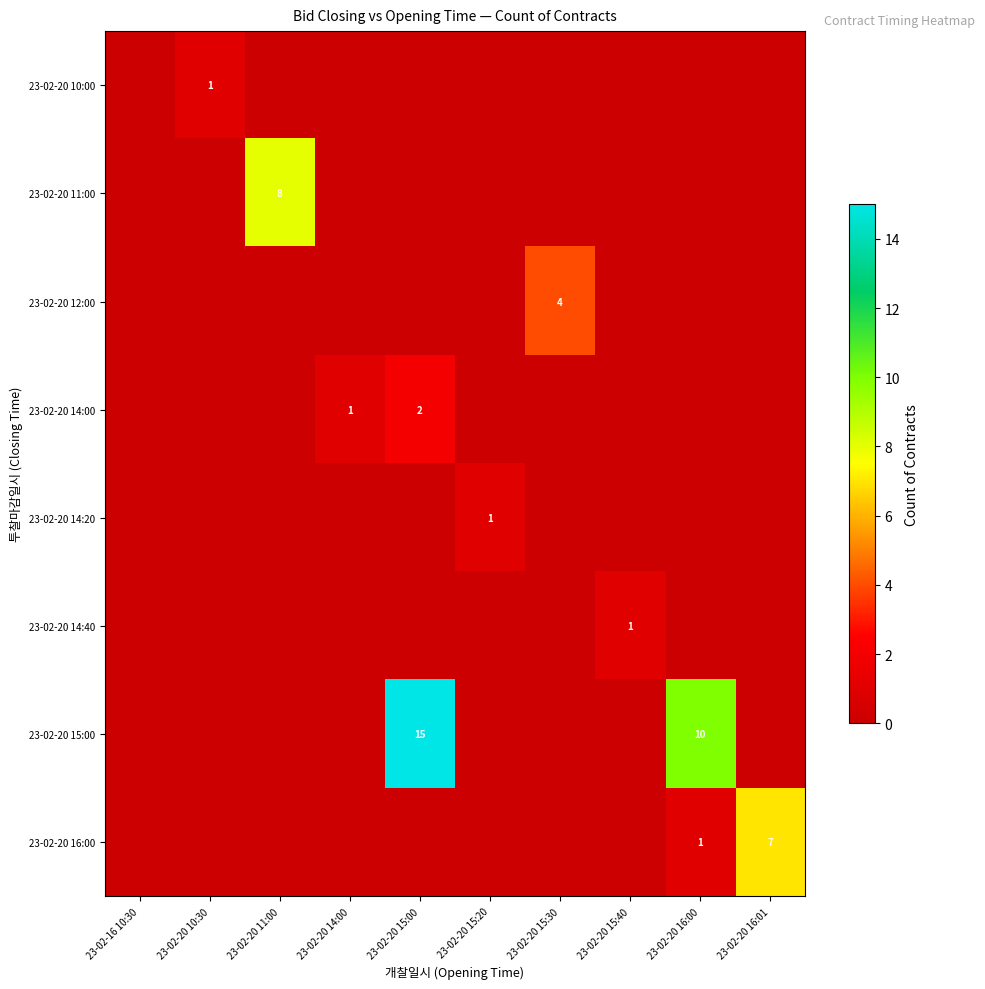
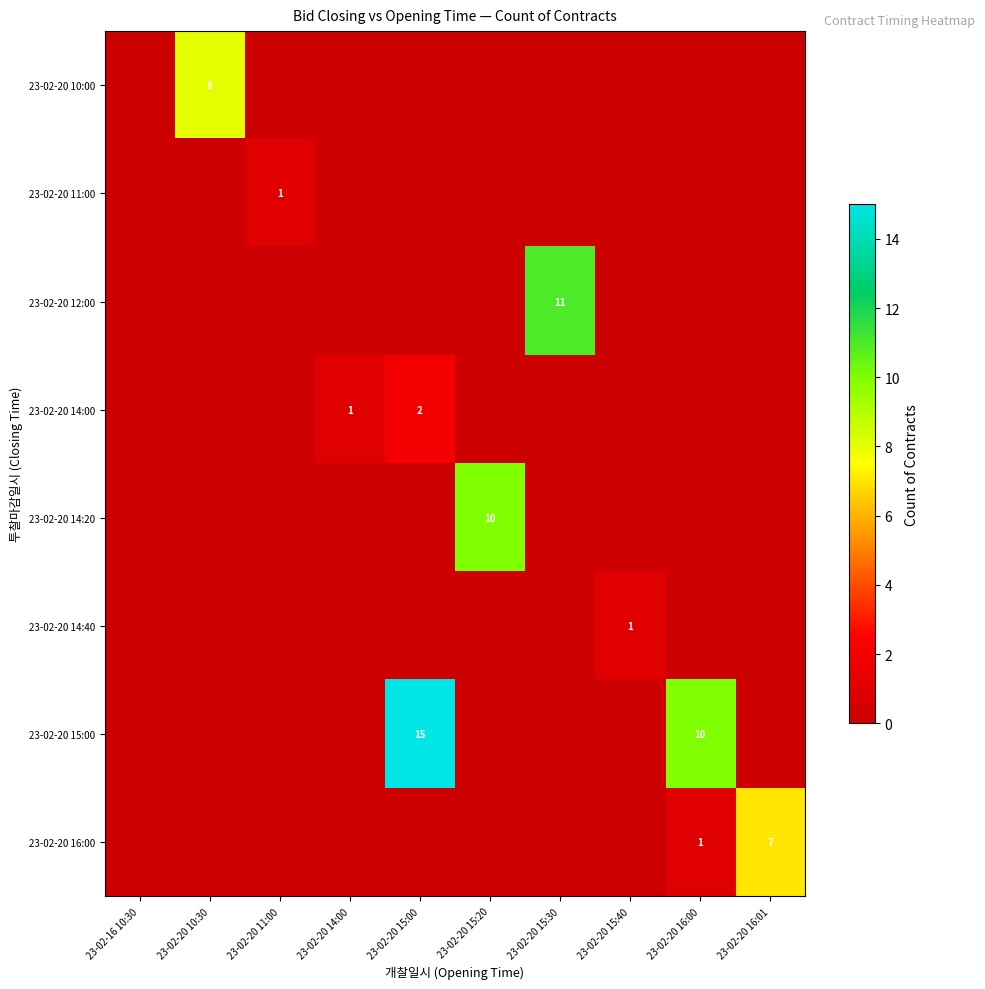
  {
    "23-02-20 10:00": {
-     "23-02-20 10:30": 1
+     "23-02-20 10:30": 8
    },
    "23-02-20 11:00": {
-     "23-02-20 11:00": 8
+     "23-02-20 11:00": 1
    },
    "23-02-20 12:00": {
-     "23-02-20 15:30": 4
+     "23-02-20 15:30": 11
    },
    "23-02-20 14:00": {
      "23-02-20 14:00": 1,
      "23-02-20 15:00": 2
    },
    "23-02-20 14:20": {
-     "23-02-20 15:20": 1
+     "23-02-20 15:20": 10
    },
    "23-02-20 14:40": {
      "23-02-20 15:40": 1
    },
    "23-02-20 15:00": {
      "23-02-20 15:00": 15,
      "23-02-20 16:00": 10
    },
    "23-02-20 16:00": {
      "23-02-20 16:00": 1,
      "23-02-20 16:01": 7
    }
  }
